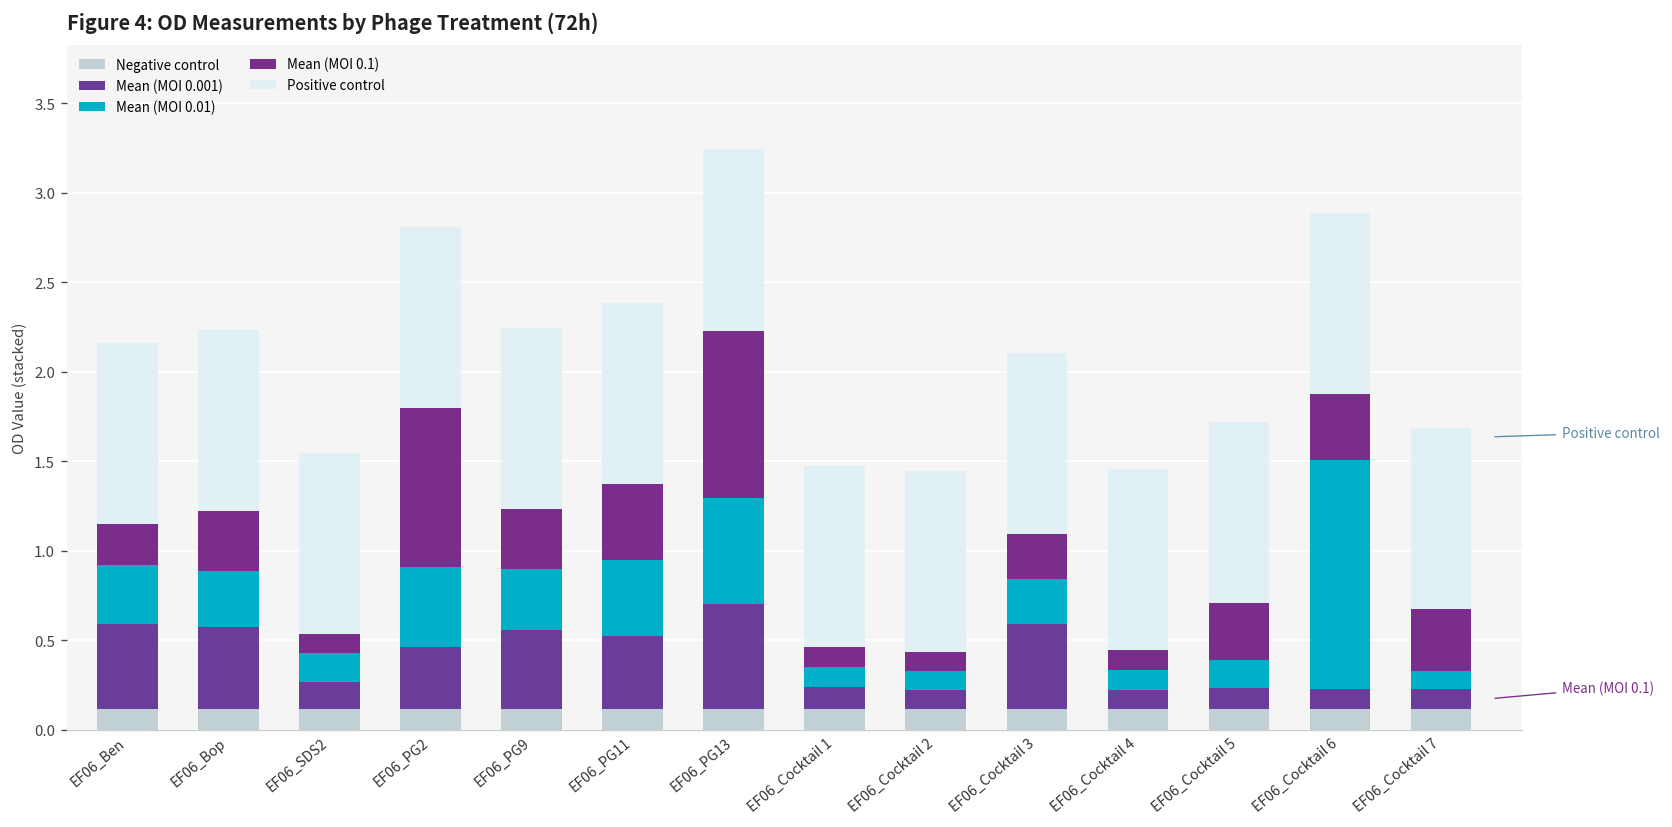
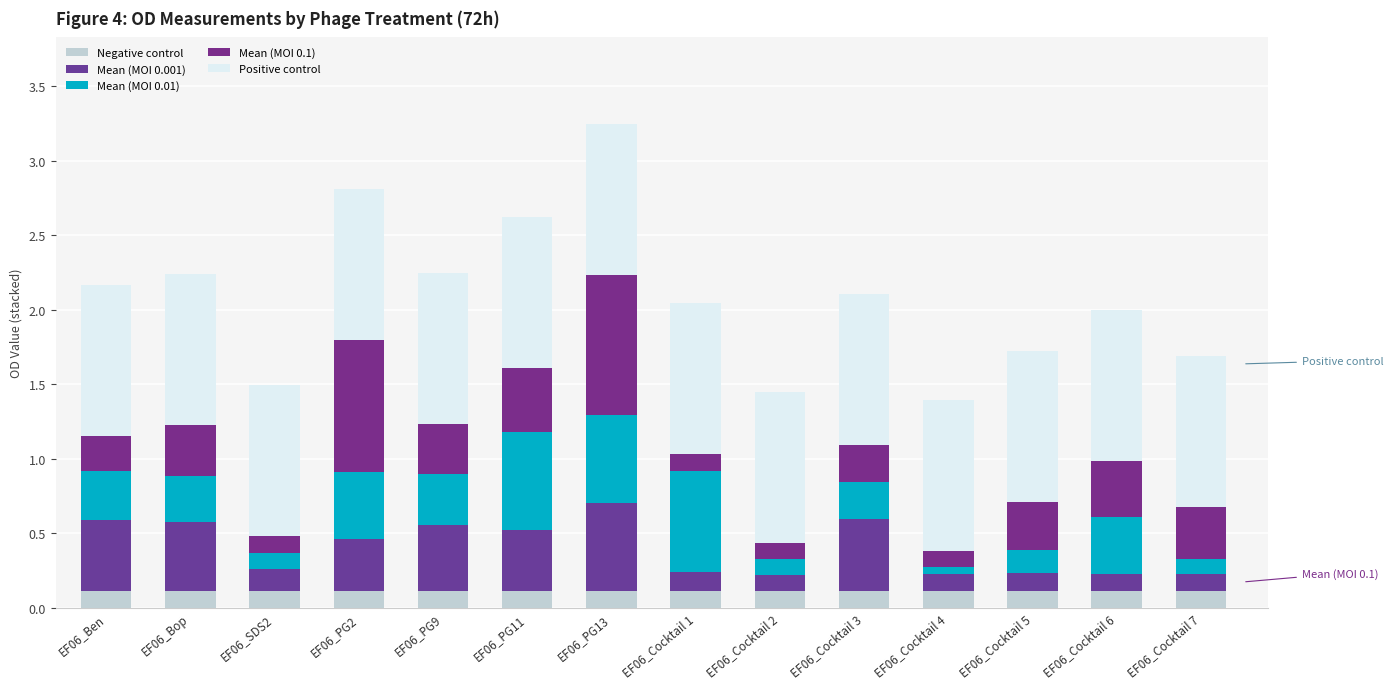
  {
    "Mean (MOI 0.01)": {
      "EF06_Ben": 0.33,
      "EF06_Bop": 0.31,
-     "EF06_SDS2": 0.16,
+     "EF06_SDS2": 0.11,
      "EF06_PG2": 0.45,
      "EF06_PG9": 0.34,
-     "EF06_PG11": 0.42,
+     "EF06_PG11": 0.66,
      "EF06_PG13": 0.59,
-     "EF06_Cocktail 1": 0.11,
+     "EF06_Cocktail 1": 0.68,
      "EF06_Cocktail 2": 0.11,
      "EF06_Cocktail 3": 0.25,
-     "EF06_Cocktail 4": 0.11,
+     "EF06_Cocktail 4": 0.05,
      "EF06_Cocktail 5": 0.16,
-     "EF06_Cocktail 6": 1.28,
+     "EF06_Cocktail 6": 0.38,
      "EF06_Cocktail 7": 0.10
    }
  }
